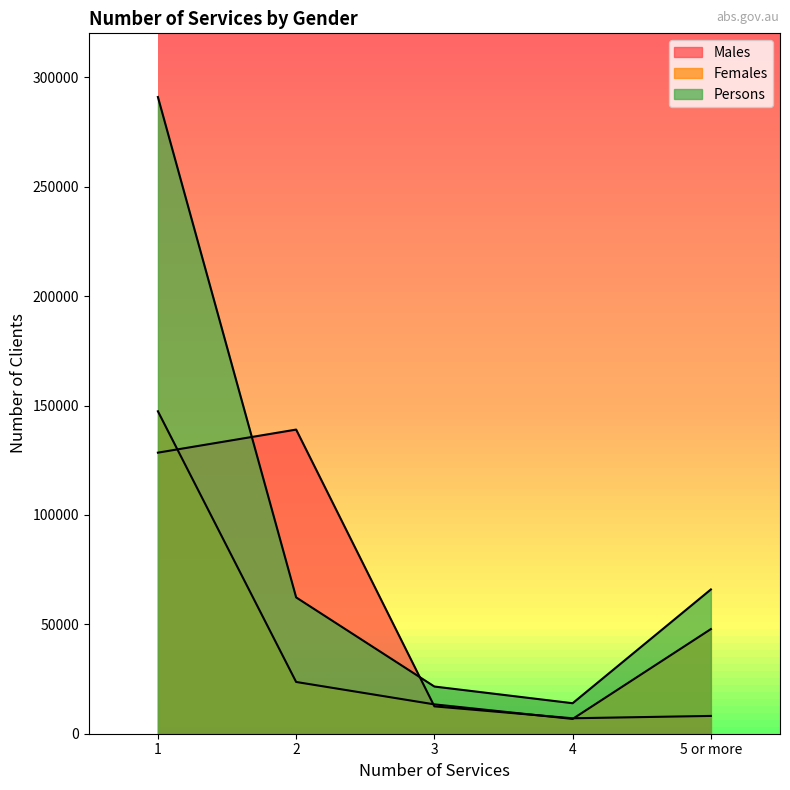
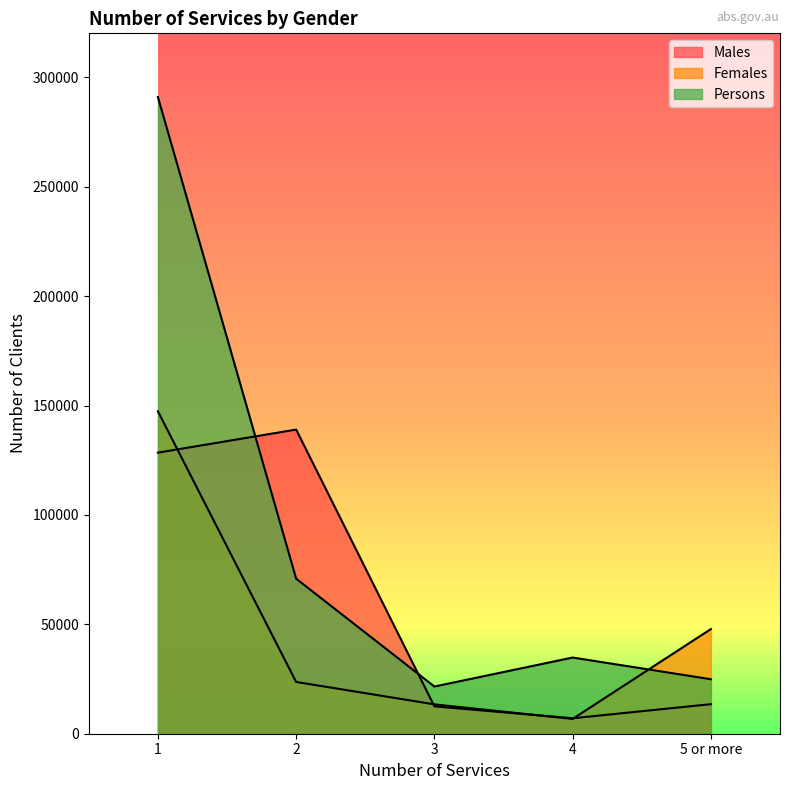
  {
    "Males": {
      "1": 128000,
      "2": 139000,
-     "5 or more": 8000
+     "5 or more": 14000
    },
    "Females": {
      "1": 147000,
      "2": 24000,
      "5 or more": 48000
    },
    "Persons": {
      "1": 291000,
-     "2": 62000,
+     "2": 71000,
      "3": 22000,
-     "4": 14000,
-     "5 or more": 66000
+     "4": 35000,
+     "5 or more": 25000
    }
  }
